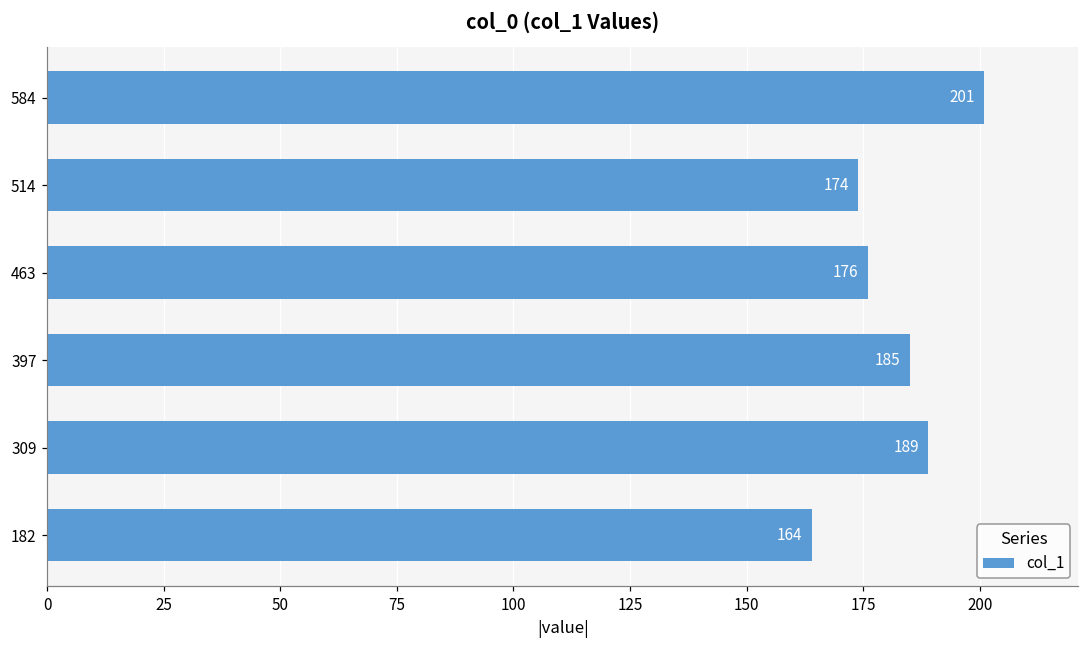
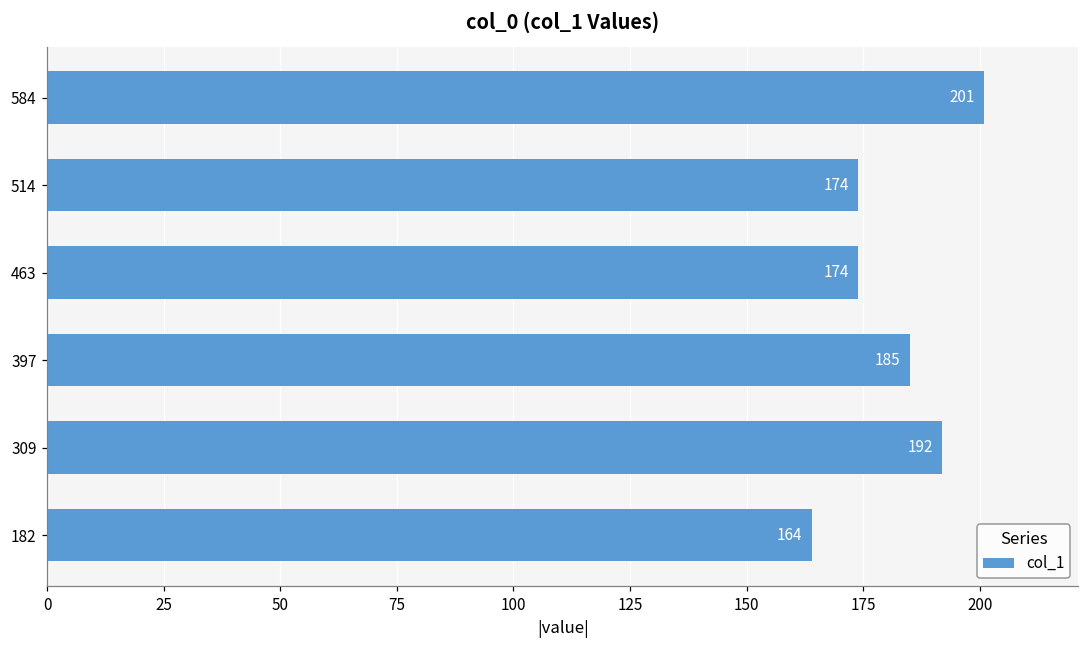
  {
    "584": 201,
    "514": 174,
-   "463": 176,
+   "463": 174,
    "397": 185,
-   "309": 189,
+   "309": 192,
    "182": 164
  }
